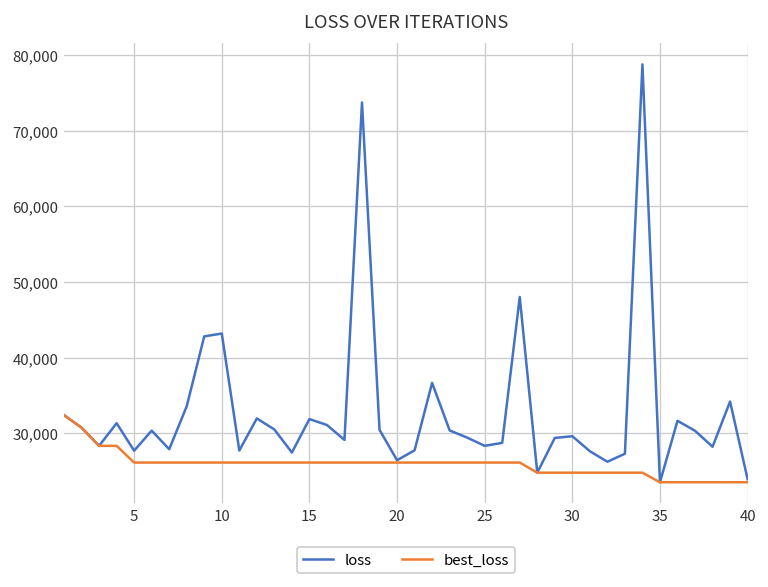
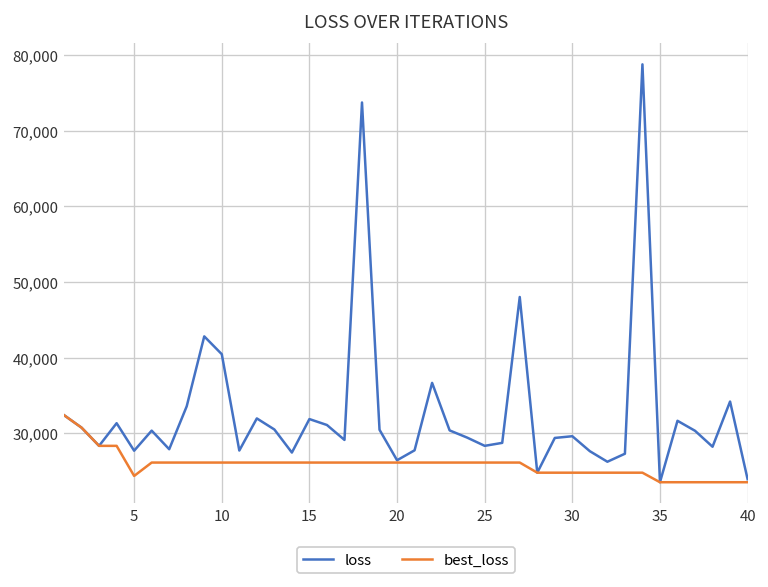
  {
    "loss": {
      "5": "28,000",
-     "10": "43,000",
+     "10": "40,000",
      "15": "32,000",
      "25": "28,000",
      "30": "30,000"
    },
    "best_loss": {
-     "5": "26,000",
+     "5": "24,000",
      "10": "26,000",
      "15": "26,000",
      "25": "26,000",
      "30": "25,000"
    }
  }
